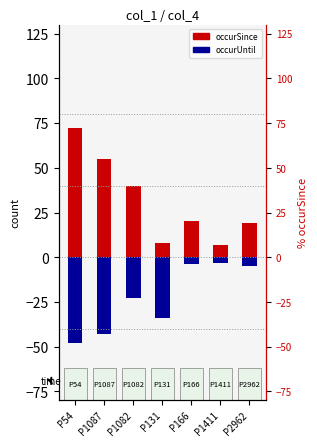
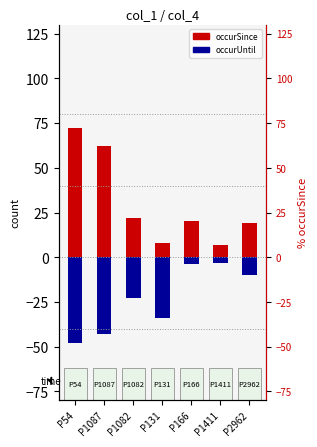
  {
    "occurSince": {
      "P54": 72,
-     "P1087": 55,
-     "P1082": 40,
+     "P1087": 62,
+     "P1082": 22,
      "P131": 8,
      "P166": 20,
      "P1411": 7,
      "P2962": 19
    },
    "occurUntil": {
      "P54": -48,
      "P1087": -43,
      "P1082": -23,
      "P131": -34,
      "P166": -4,
      "P1411": -3,
-     "P2962": -5
+     "P2962": -10
    }
  }
